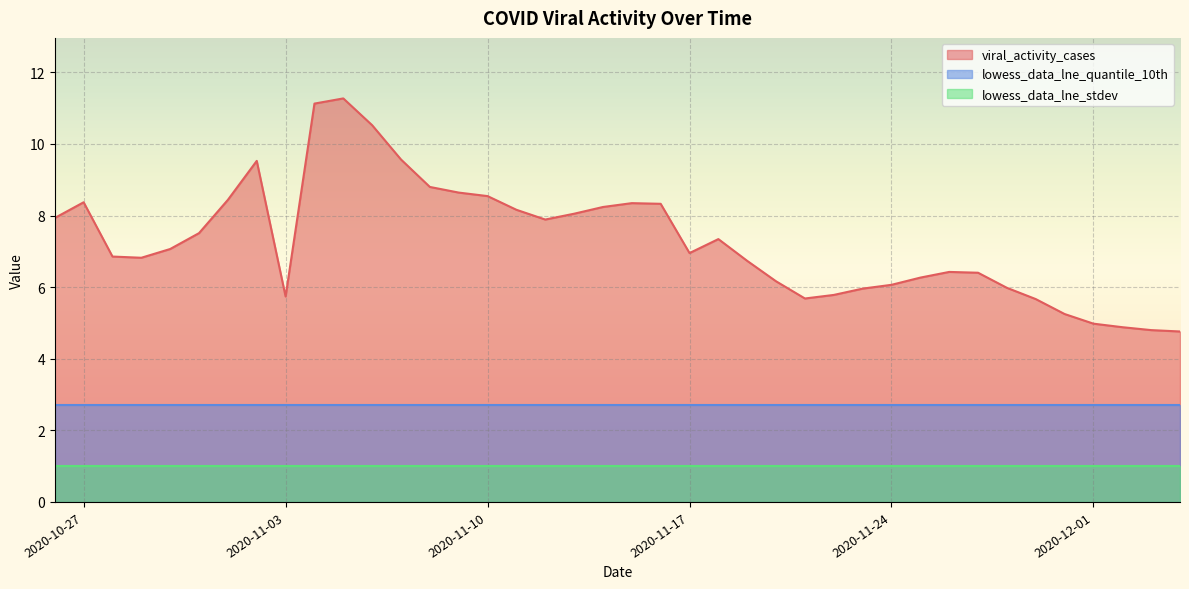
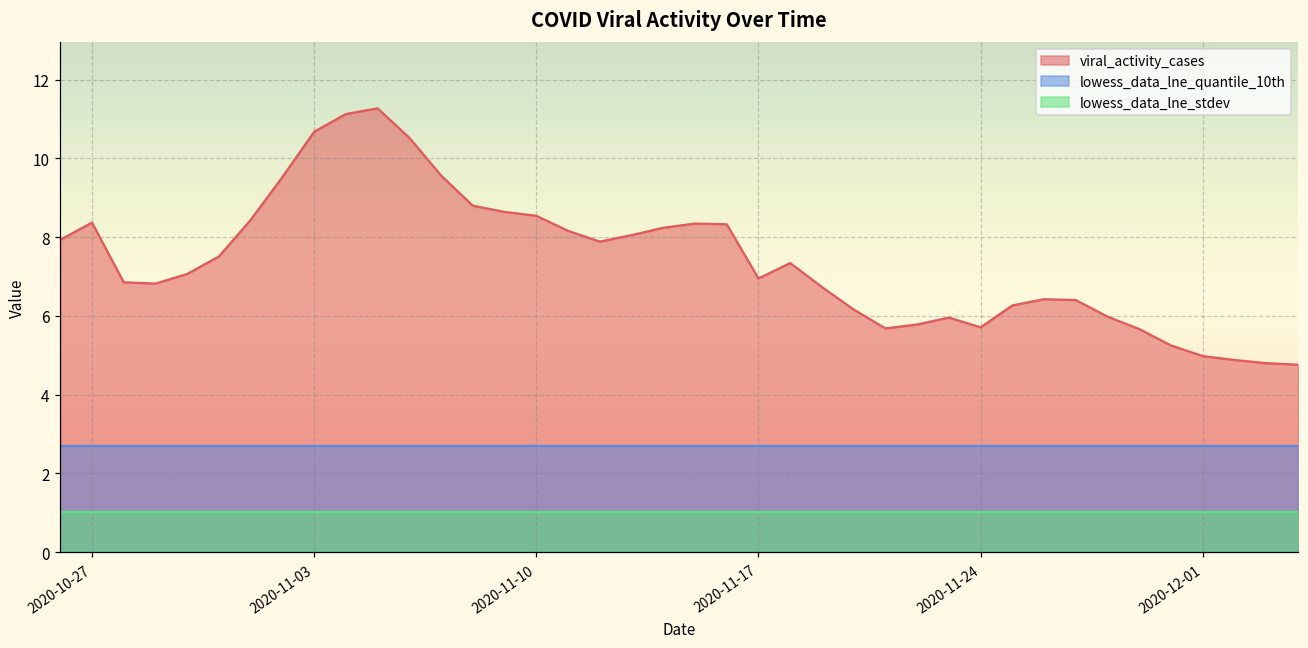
  {
    "viral_activity_cases": {
      "2020-10-27": 8.4,
-     "2020-11-03": 5.7,
+     "2020-11-03": 10.7,
      "2020-11-10": 8.5,
      "2020-11-17": 7.0,
-     "2020-11-24": 6.1,
+     "2020-11-24": 5.7,
      "2020-12-01": 5.0
    },
    "lowess_data_lne_quantile_10th": {
      "2020-10-27": 2.7,
      "2020-11-03": 2.7,
      "2020-11-10": 2.7,
      "2020-11-17": 2.7,
      "2020-11-24": 2.7,
      "2020-12-01": 2.7
    },
    "lowess_data_lne_stdev": {
      "2020-10-27": 1.0,
      "2020-11-03": 1.0,
      "2020-11-10": 1.0,
      "2020-11-17": 1.0,
      "2020-11-24": 1.0,
      "2020-12-01": 1.0
    }
  }
